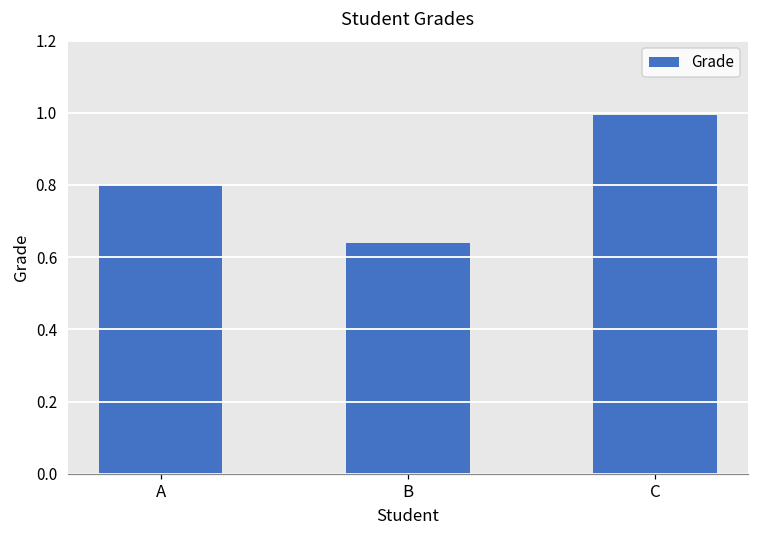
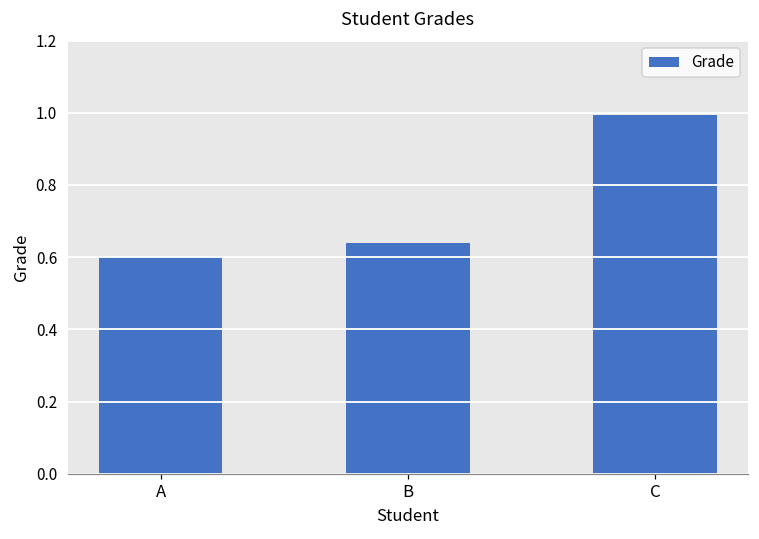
  {
-   "A": 0.8,
+   "A": 0.6,
    "B": 0.64,
    "C": 1.0
  }
